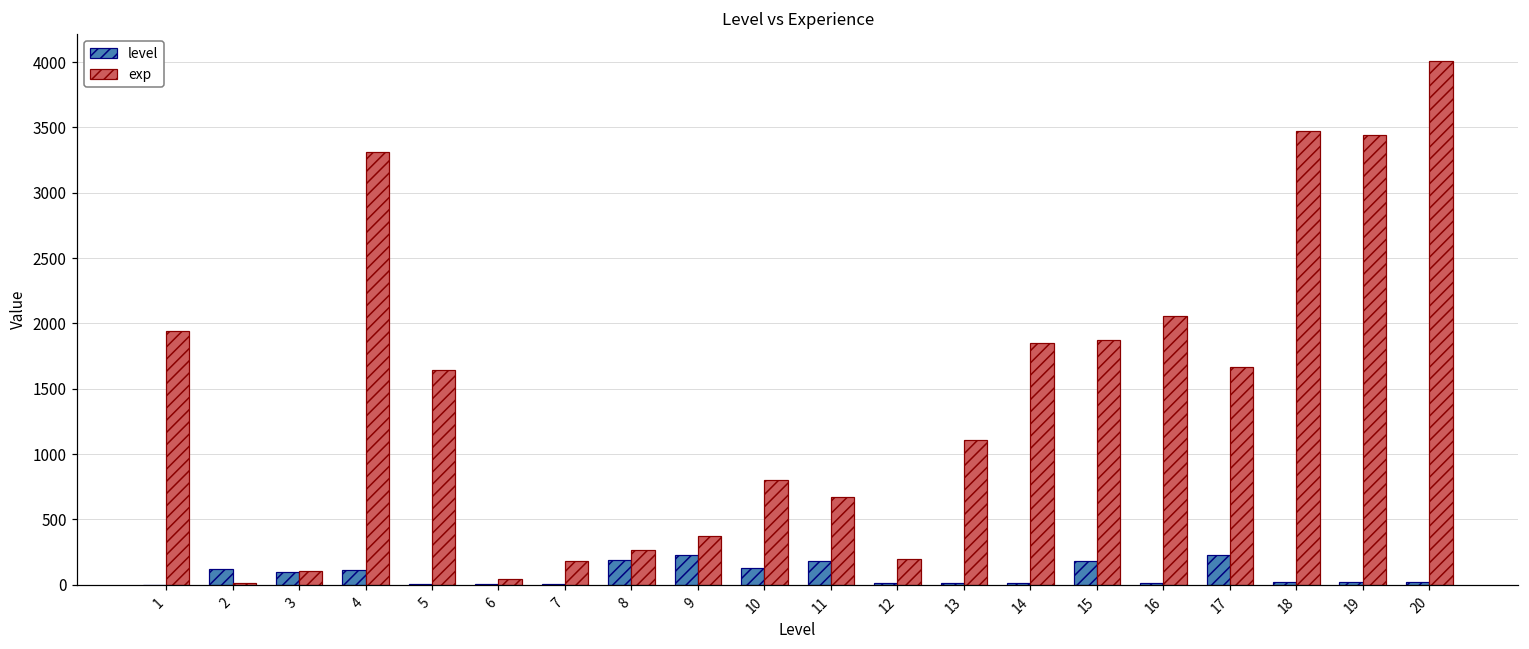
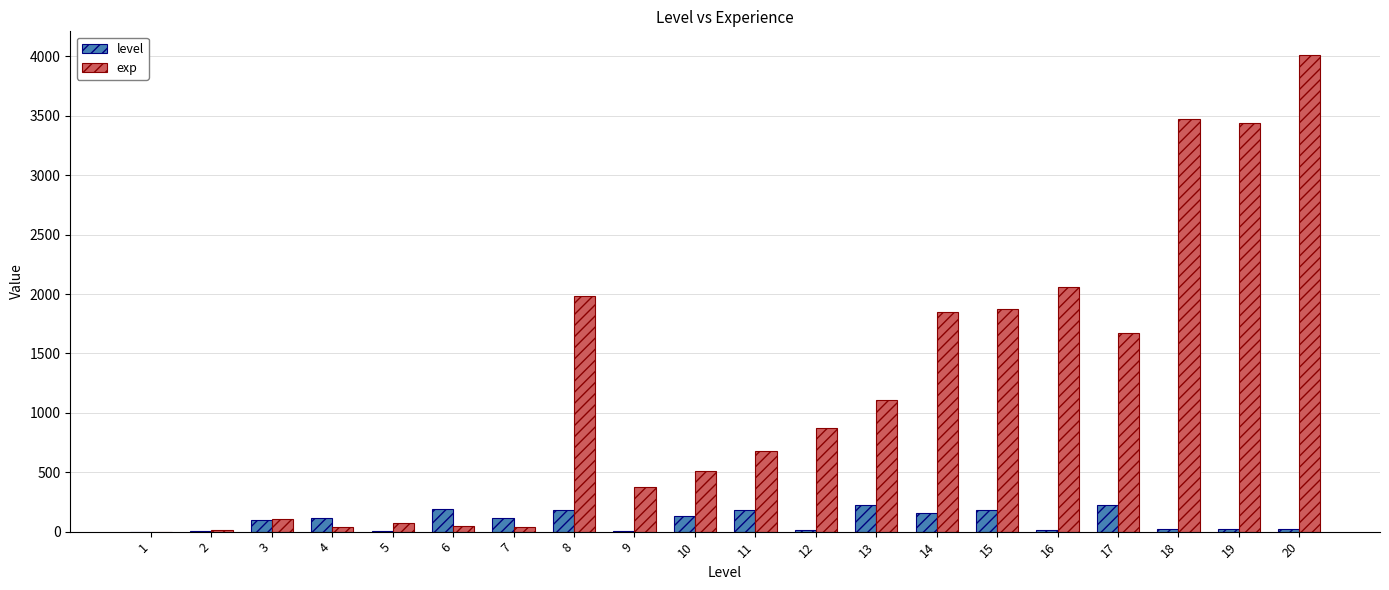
  {
    "level": {
-     "2": 120,
+     "2": 0,
      "3": 100,
      "4": 120,
-     "6": 10,
-     "7": 10,
+     "6": 190,
+     "7": 120,
      "8": 190,
-     "9": 230,
+     "9": 10,
      "10": 130,
      "11": 180,
-     "13": 10,
-     "14": 10,
+     "13": 230,
+     "14": 160,
      "15": 180,
      "17": 230
    },
    "exp": {
-     "1": 1940,
+     "1": 0,
      "3": 110,
-     "4": 3310,
-     "5": 1650,
+     "4": 40,
+     "5": 70,
      "6": 50,
-     "7": 180,
-     "8": 260,
+     "7": 40,
+     "8": 1990,
      "9": 370,
-     "10": 800,
+     "10": 510,
      "11": 680,
-     "12": 200,
+     "12": 870,
      "13": 1110,
      "14": 1850,
      "15": 1870,
      "16": 2060,
      "17": 1670,
      "18": 3470,
      "19": 3440,
      "20": 4010
    }
  }
